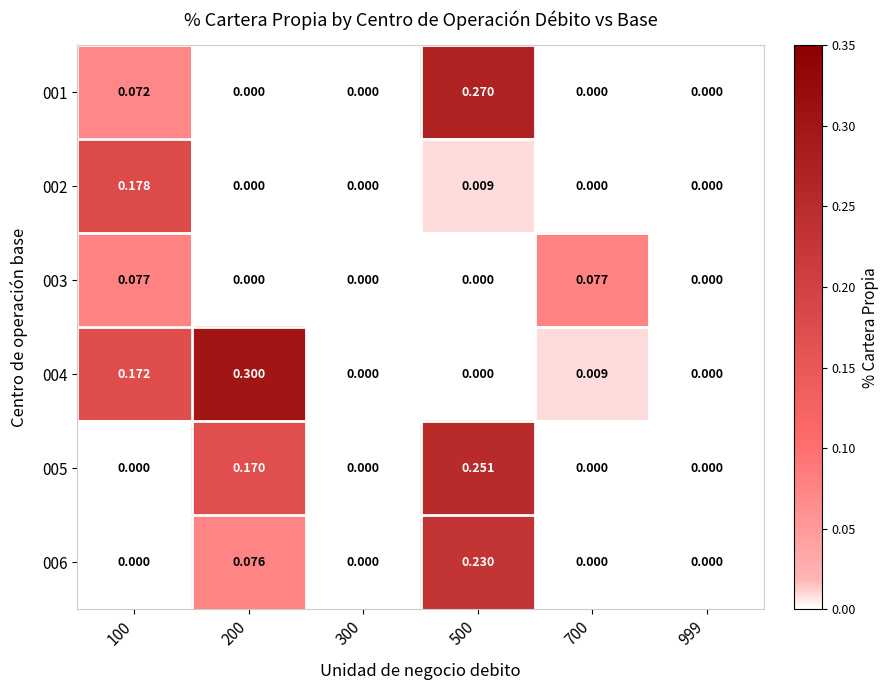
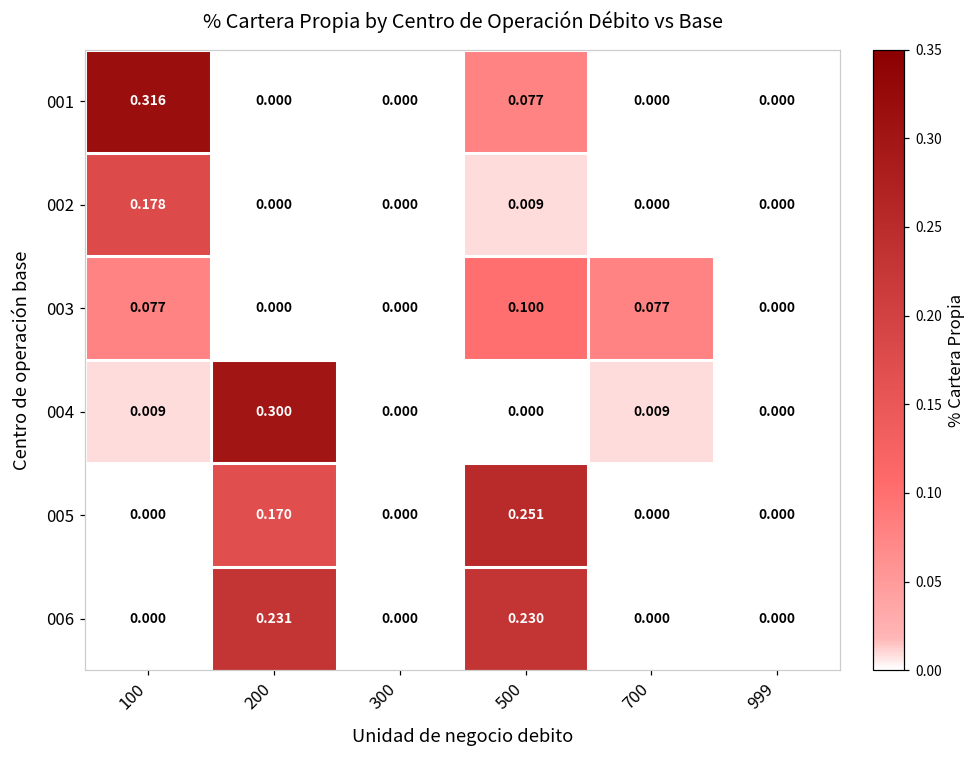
  {
    "001": {
-     "100": 0.072,
+     "100": 0.316,
      "200": 0.000,
      "300": 0.000,
-     "500": 0.270,
+     "500": 0.077,
      "700": 0.000,
      "999": 0.000
    },
    "002": {
      "100": 0.178,
      "200": 0.000,
      "300": 0.000,
      "500": 0.009,
      "700": 0.000,
      "999": 0.000
    },
    "003": {
      "100": 0.077,
      "200": 0.000,
      "300": 0.000,
-     "500": 0.000,
+     "500": 0.100,
      "700": 0.077,
      "999": 0.000
    },
    "004": {
-     "100": 0.172,
+     "100": 0.009,
      "200": 0.300,
      "300": 0.000,
      "500": 0.000,
      "700": 0.009,
      "999": 0.000
    },
    "005": {
      "100": 0.000,
      "200": 0.170,
      "300": 0.000,
      "500": 0.251,
      "700": 0.000,
      "999": 0.000
    },
    "006": {
      "100": 0.000,
-     "200": 0.076,
+     "200": 0.231,
      "300": 0.000,
      "500": 0.230,
      "700": 0.000,
      "999": 0.000
    }
  }
